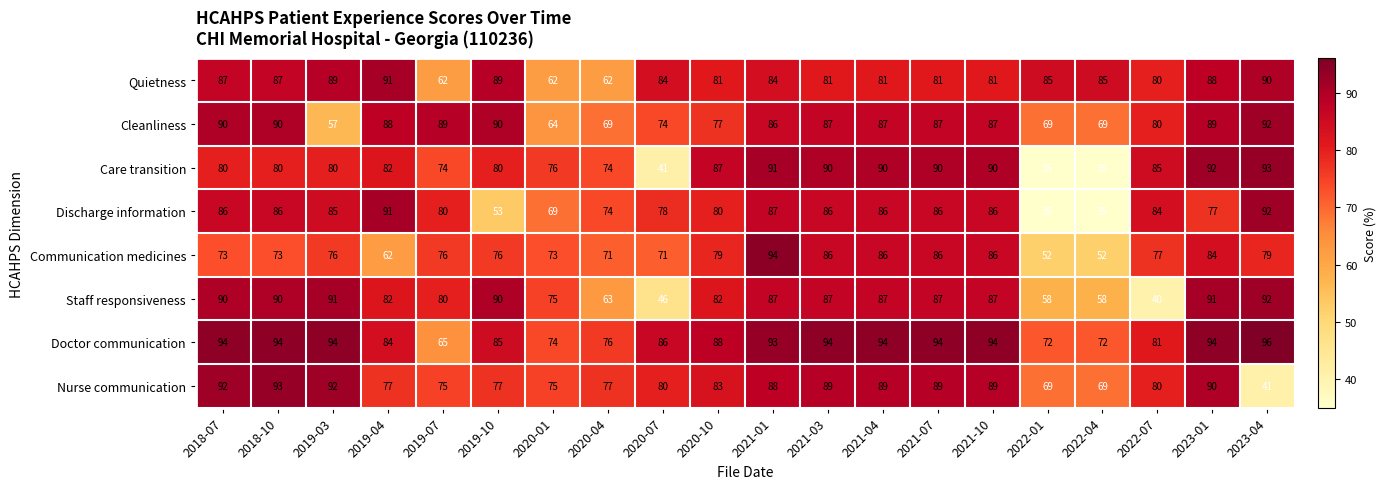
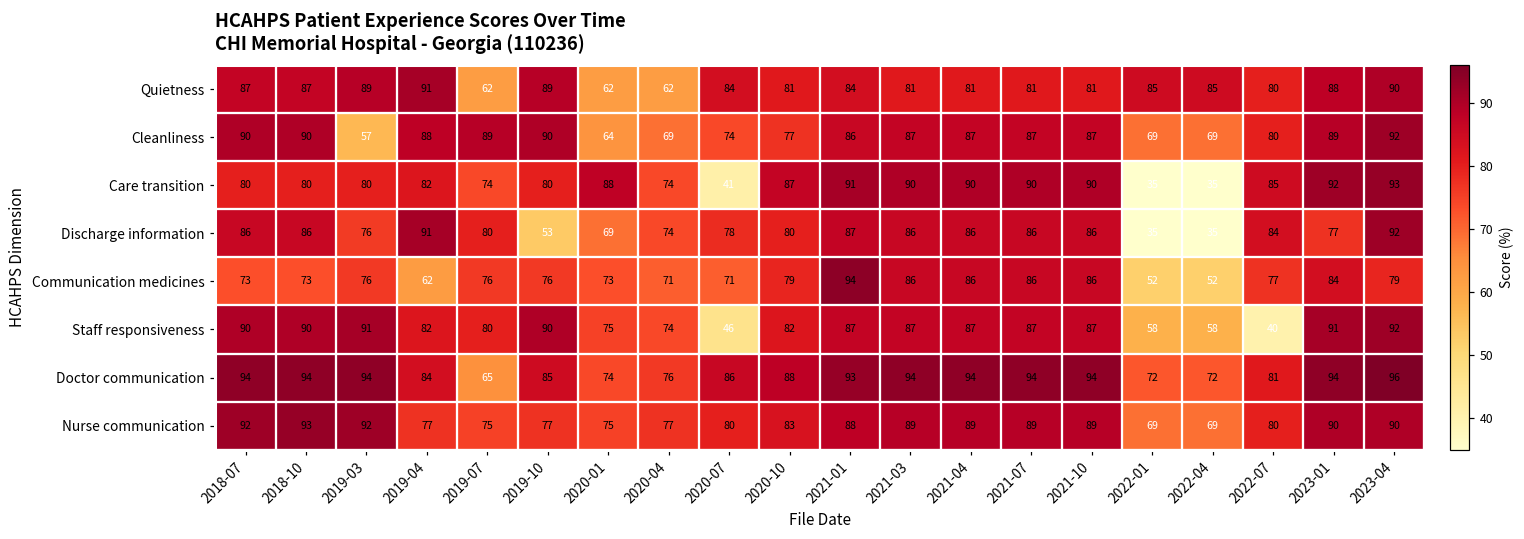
  {
    "Quietness": {
      "2018-07": 87,
      "2018-10": 87,
      "2019-03": 89,
      "2019-04": 91,
      "2019-07": 62,
      "2019-10": 89,
      "2020-01": 62,
      "2020-04": 62,
      "2020-07": 84,
      "2020-10": 81,
      "2021-01": 84,
      "2021-03": 81,
      "2021-04": 81,
      "2021-07": 81,
      "2021-10": 81,
      "2022-01": 85,
      "2022-04": 85,
      "2022-07": 80,
      "2023-01": 88,
      "2023-04": 90
    },
    "Cleanliness": {
      "2018-07": 90,
      "2018-10": 90,
      "2019-03": 57,
      "2019-04": 88,
      "2019-07": 89,
      "2019-10": 90,
      "2020-01": 64,
      "2020-04": 69,
      "2020-07": 74,
      "2020-10": 77,
      "2021-01": 86,
      "2021-03": 87,
      "2021-04": 87,
      "2021-07": 87,
      "2021-10": 87,
      "2022-01": 69,
      "2022-04": 69,
      "2022-07": 80,
      "2023-01": 89,
      "2023-04": 92
    },
    "Care transition": {
      "2018-07": 80,
      "2018-10": 80,
      "2019-03": 80,
      "2019-04": 82,
      "2019-07": 74,
      "2019-10": 80,
-     "2020-01": 76,
+     "2020-01": 88,
      "2020-04": 74,
      "2020-07": 41,
      "2020-10": 87,
      "2021-01": 91,
      "2021-03": 90,
      "2021-04": 90,
      "2021-07": 90,
      "2021-10": 90,
      "2022-01": 35,
      "2022-04": 35,
      "2022-07": 85,
      "2023-01": 92,
      "2023-04": 93
    },
    "Discharge information": {
      "2018-07": 86,
      "2018-10": 86,
-     "2019-03": 85,
+     "2019-03": 76,
      "2019-04": 91,
      "2019-07": 80,
      "2019-10": 53,
      "2020-01": 69,
      "2020-04": 74,
      "2020-07": 78,
      "2020-10": 80,
      "2021-01": 87,
      "2021-03": 86,
      "2021-04": 86,
      "2021-07": 86,
      "2021-10": 86,
      "2022-01": 35,
      "2022-04": 35,
      "2022-07": 84,
      "2023-01": 77,
      "2023-04": 92
    },
    "Communication medicines": {
      "2018-07": 73,
      "2018-10": 73,
      "2019-03": 76,
      "2019-04": 62,
      "2019-07": 76,
      "2019-10": 76,
      "2020-01": 73,
      "2020-04": 71,
      "2020-07": 71,
      "2020-10": 79,
      "2021-01": 94,
      "2021-03": 86,
      "2021-04": 86,
      "2021-07": 86,
      "2021-10": 86,
      "2022-01": 52,
      "2022-04": 52,
      "2022-07": 77,
      "2023-01": 84,
      "2023-04": 79
    },
    "Staff responsiveness": {
      "2018-07": 90,
      "2018-10": 90,
      "2019-03": 91,
      "2019-04": 82,
      "2019-07": 80,
      "2019-10": 90,
      "2020-01": 75,
-     "2020-04": 63,
+     "2020-04": 74,
      "2020-07": 46,
      "2020-10": 82,
      "2021-01": 87,
      "2021-03": 87,
      "2021-04": 87,
      "2021-07": 87,
      "2021-10": 87,
      "2022-01": 58,
      "2022-04": 58,
      "2022-07": 40,
      "2023-01": 91,
      "2023-04": 92
    },
    "Doctor communication": {
      "2018-07": 94,
      "2018-10": 94,
      "2019-03": 94,
      "2019-04": 84,
      "2019-07": 65,
      "2019-10": 85,
      "2020-01": 74,
      "2020-04": 76,
      "2020-07": 86,
      "2020-10": 88,
      "2021-01": 93,
      "2021-03": 94,
      "2021-04": 94,
      "2021-07": 94,
      "2021-10": 94,
      "2022-01": 72,
      "2022-04": 72,
      "2022-07": 81,
      "2023-01": 94,
      "2023-04": 96
    },
    "Nurse communication": {
      "2018-07": 92,
      "2018-10": 93,
      "2019-03": 92,
      "2019-04": 77,
      "2019-07": 75,
      "2019-10": 77,
      "2020-01": 75,
      "2020-04": 77,
      "2020-07": 80,
      "2020-10": 83,
      "2021-01": 88,
      "2021-03": 89,
      "2021-04": 89,
      "2021-07": 89,
      "2021-10": 89,
      "2022-01": 69,
      "2022-04": 69,
      "2022-07": 80,
      "2023-01": 90,
-     "2023-04": 41
+     "2023-04": 90
    }
  }
